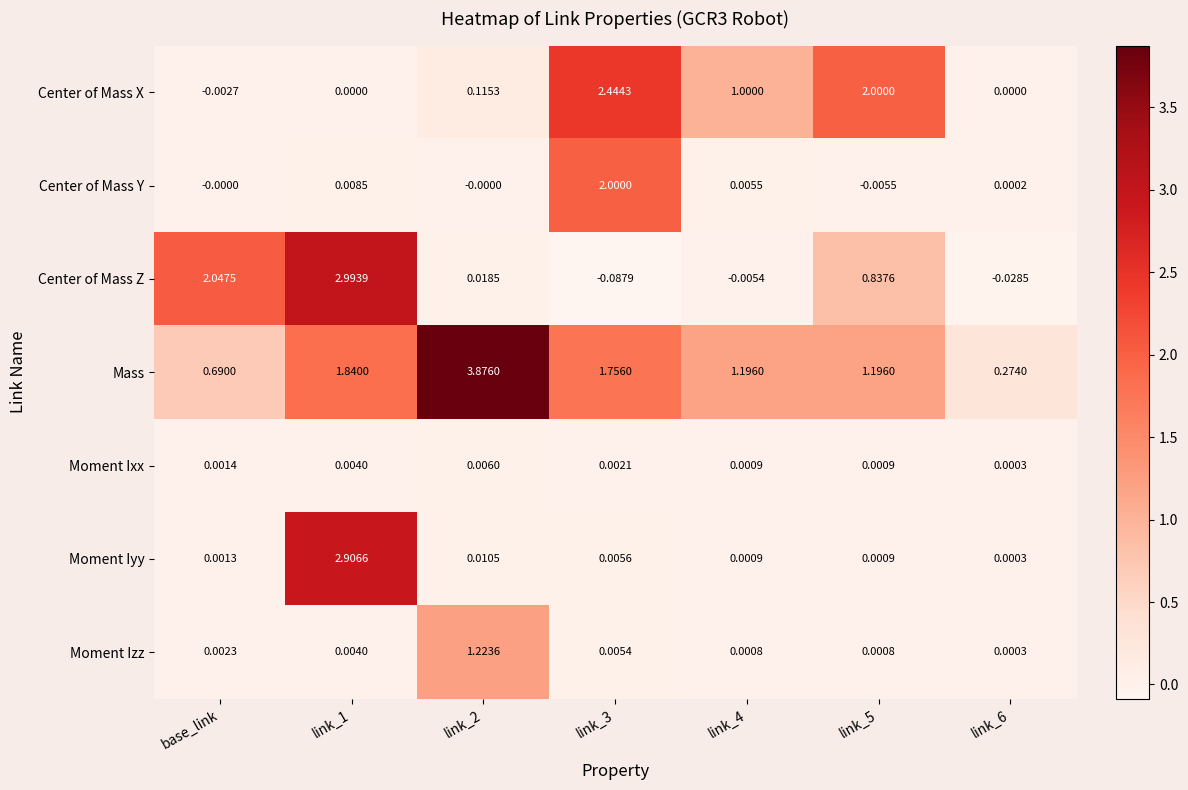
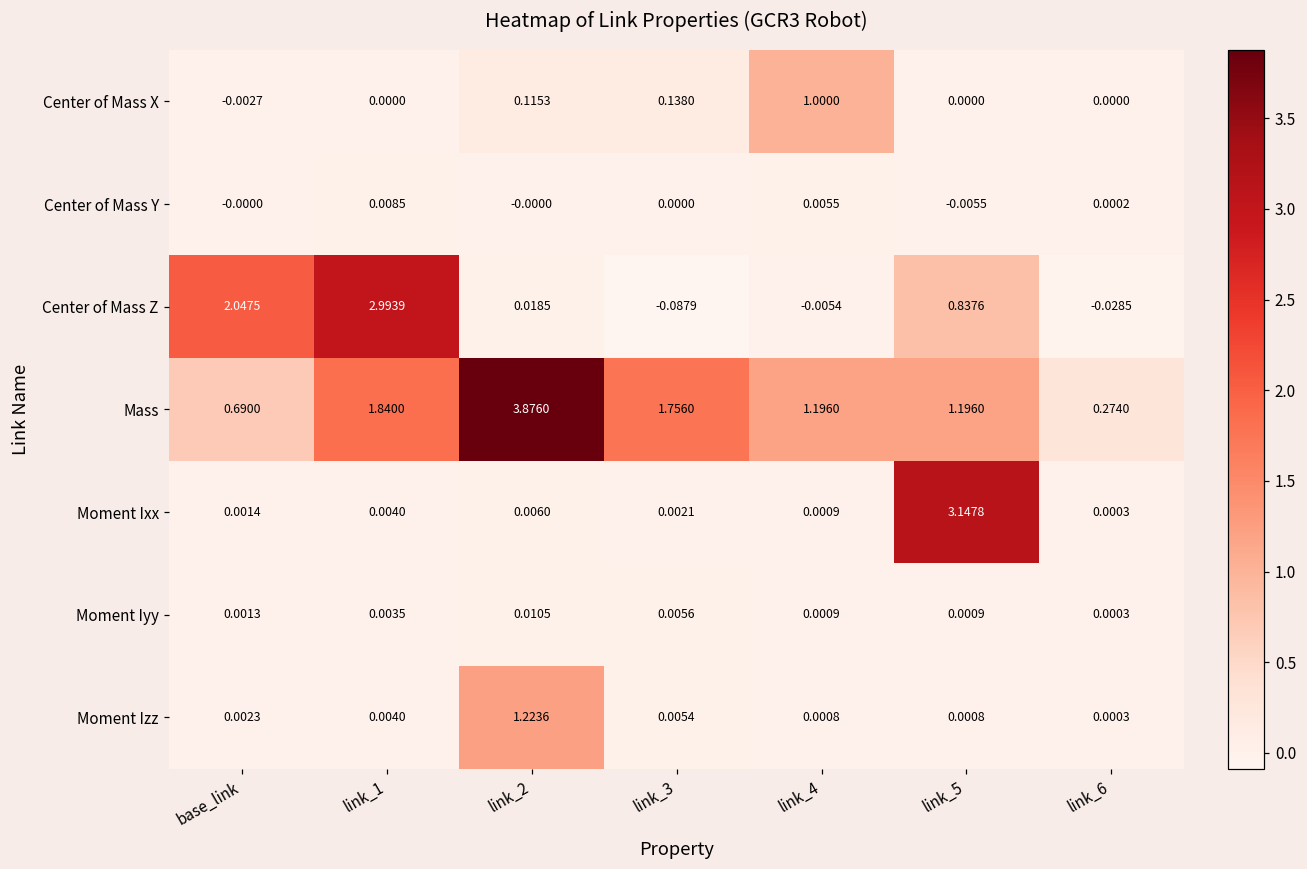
  {
    "Center of Mass X": {
      "base_link": -0.0027,
      "link_1": 0.0000,
      "link_2": 0.1153,
-     "link_3": 2.4443,
+     "link_3": 0.1380,
      "link_4": 1.0000,
-     "link_5": 2.0000,
+     "link_5": 0.0000,
      "link_6": 0.0000
    },
    "Center of Mass Y": {
      "base_link": -0.0000,
      "link_1": 0.0085,
      "link_2": -0.0000,
-     "link_3": 2.0000,
+     "link_3": 0.0000,
      "link_4": 0.0055,
      "link_5": -0.0055,
      "link_6": 0.0002
    },
    "Center of Mass Z": {
      "base_link": 2.0475,
      "link_1": 2.9939,
      "link_2": 0.0185,
      "link_3": -0.0879,
      "link_4": -0.0054,
      "link_5": 0.8376,
      "link_6": -0.0285
    },
    "Mass": {
      "base_link": 0.6900,
      "link_1": 1.8400,
      "link_2": 3.8760,
      "link_3": 1.7560,
      "link_4": 1.1960,
      "link_5": 1.1960,
      "link_6": 0.2740
    },
    "Moment Ixx": {
      "base_link": 0.0014,
      "link_1": 0.0040,
      "link_2": 0.0060,
      "link_3": 0.0021,
      "link_4": 0.0009,
-     "link_5": 0.0009,
+     "link_5": 3.1478,
      "link_6": 0.0003
    },
    "Moment Iyy": {
      "base_link": 0.0013,
-     "link_1": 2.9066,
+     "link_1": 0.0035,
      "link_2": 0.0105,
      "link_3": 0.0056,
      "link_4": 0.0009,
      "link_5": 0.0009,
      "link_6": 0.0003
    },
    "Moment Izz": {
      "base_link": 0.0023,
      "link_1": 0.0040,
      "link_2": 1.2236,
      "link_3": 0.0054,
      "link_4": 0.0008,
      "link_5": 0.0008,
      "link_6": 0.0003
    }
  }
